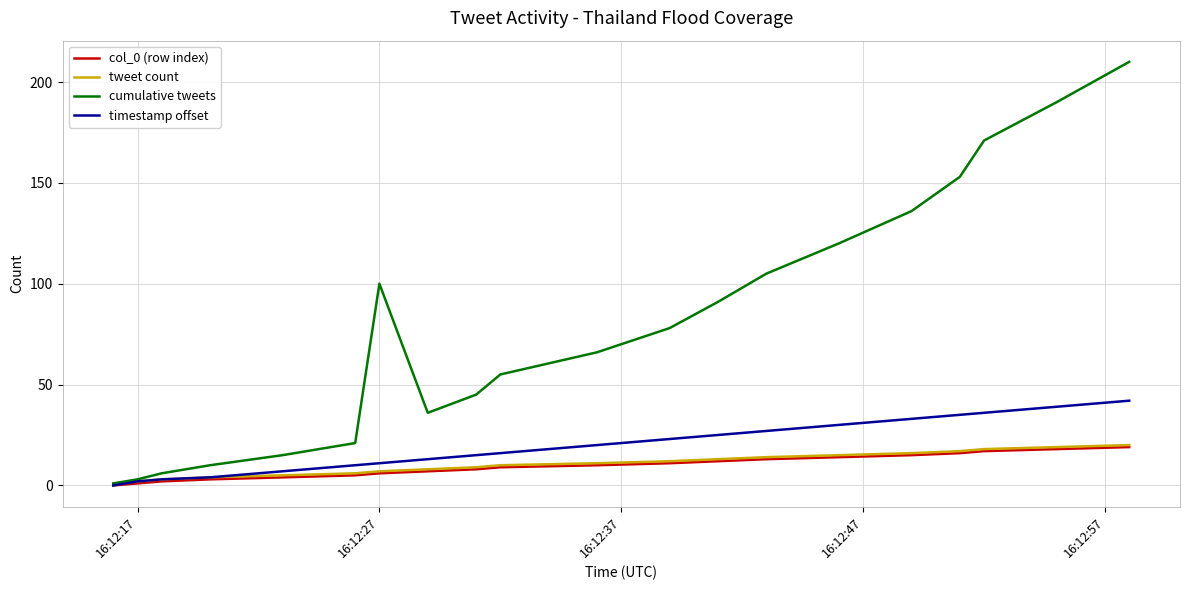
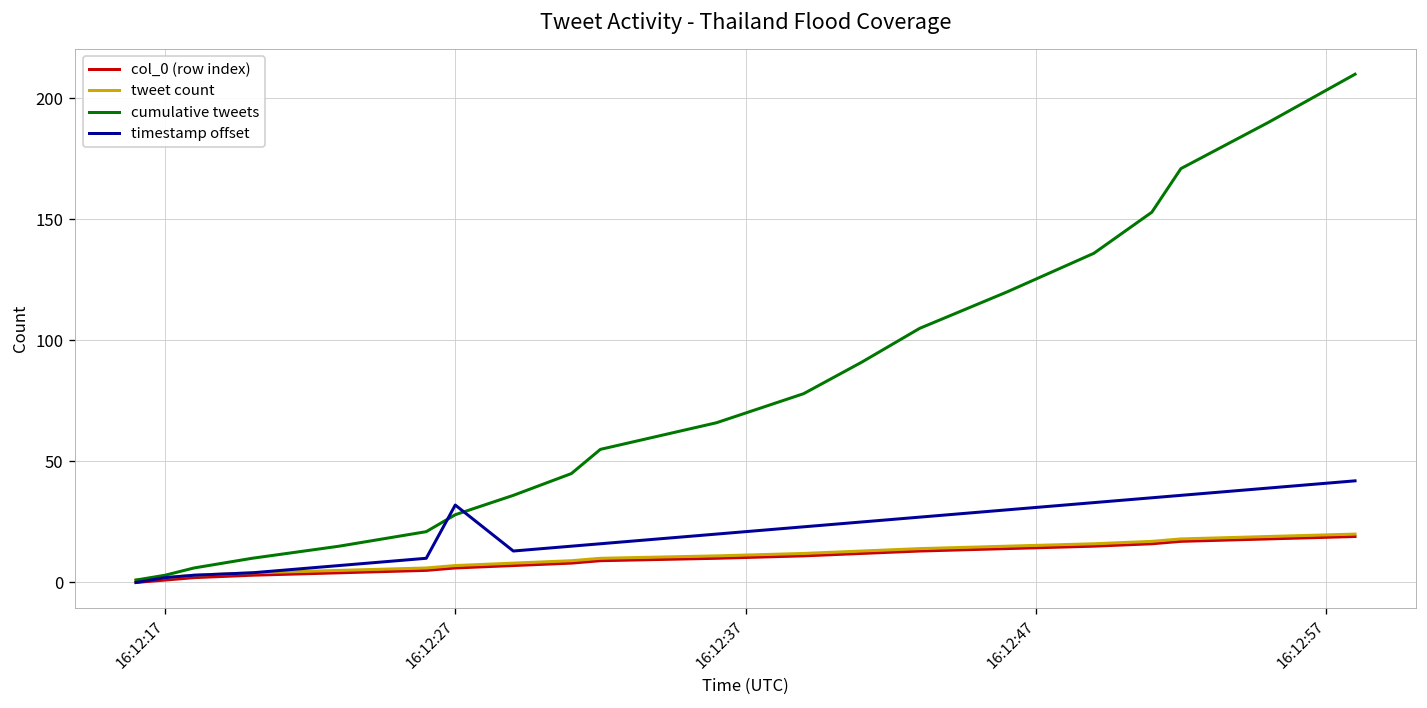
  {
    "cumulative tweets": {
-     "16:12:27": 100
+     "16:12:27": 28
    },
    "timestamp offset": {
-     "16:12:27": 11
+     "16:12:27": 32
    }
  }
